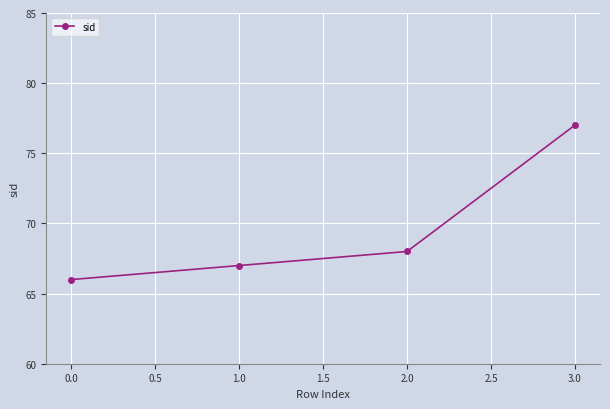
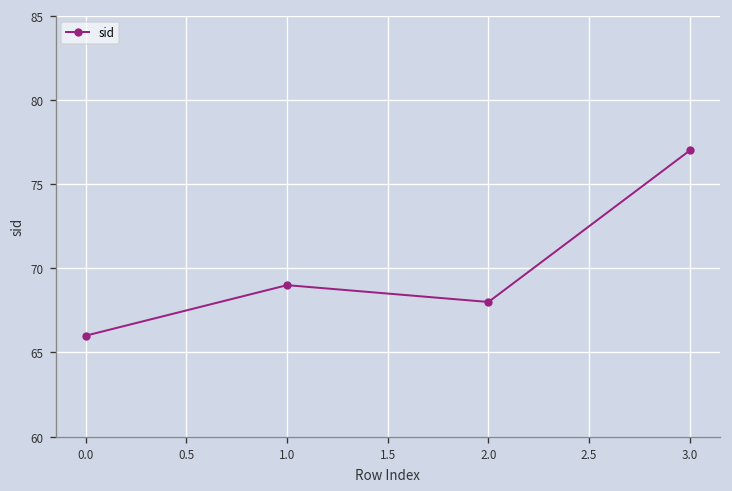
  {
    "0.0": 66,
-   "1.0": 67,
+   "1.0": 69,
    "2.0": 68,
    "3.0": 77
  }
